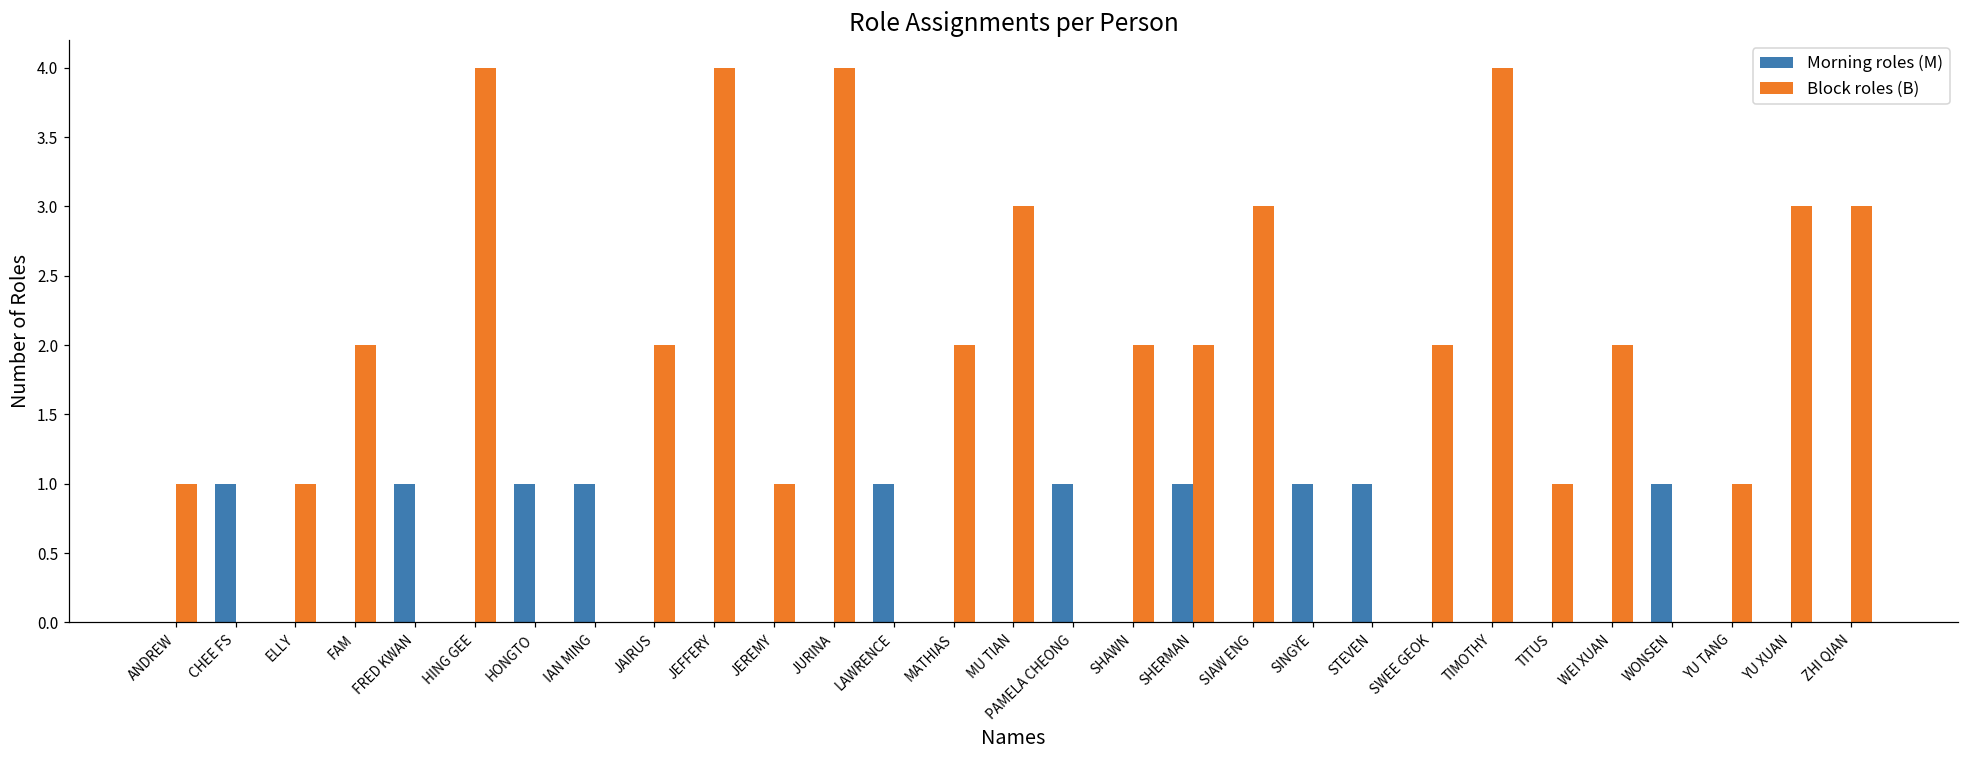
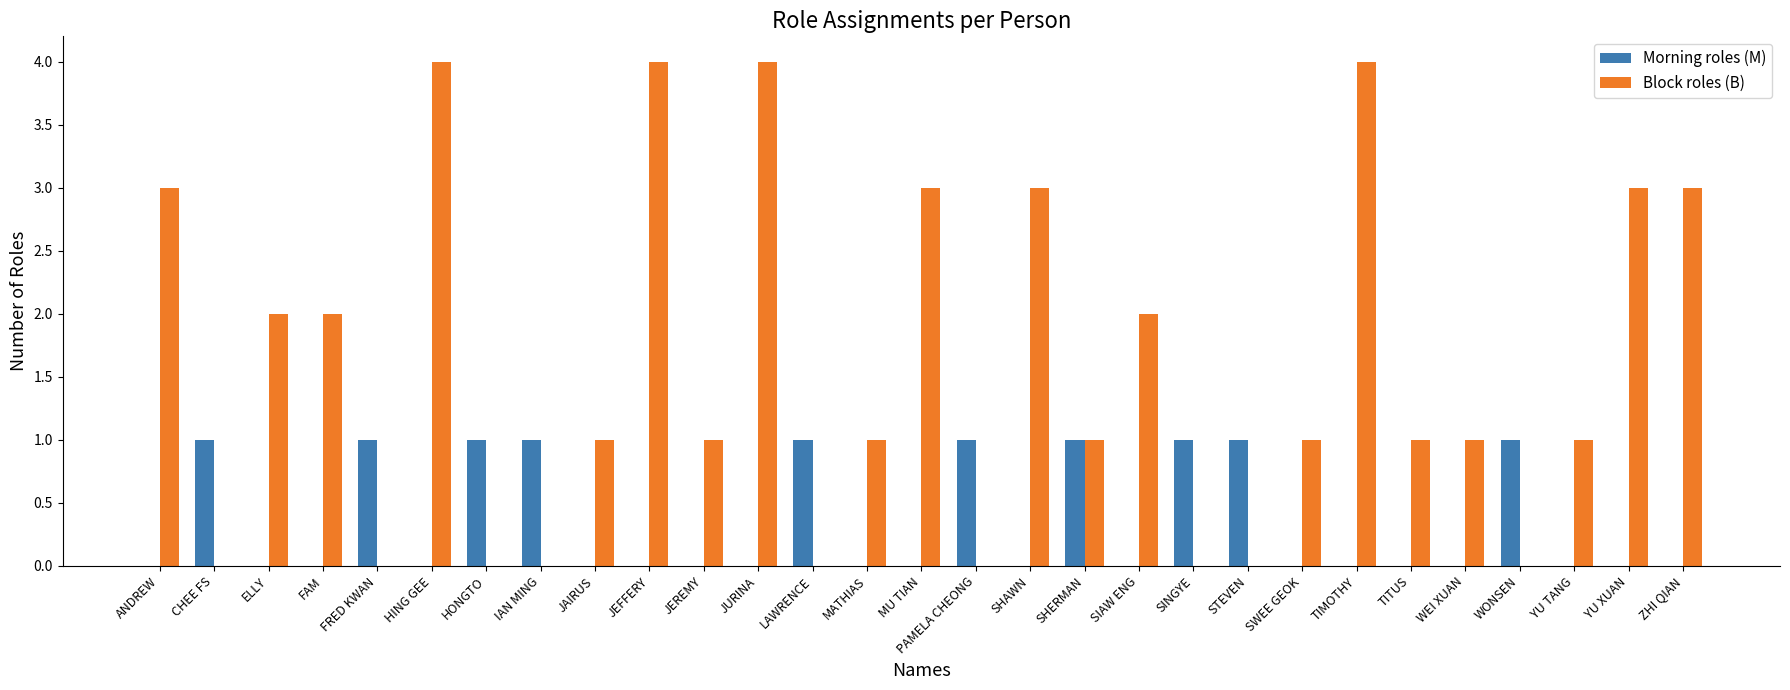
  {
    "Morning roles (M)": {
      "ANDREW": 0,
      "CHEE FS": 1,
      "ELLY": 0,
      "FAM": 0,
      "FRED KWAN": 1,
      "HING GEE": 0,
      "HONGTO": 1,
      "IAN MING": 1,
      "JAIRUS": 0,
      "JEFFERY": 0,
      "JEREMY": 0,
      "JURINA": 0,
      "LAWRENCE": 1,
      "MATHIAS": 0,
      "MU TIAN": 0,
      "PAMELA CHEONG": 1,
      "SHAWN": 0,
      "SHERMAN": 1,
      "SIAW ENG": 0,
      "SINGYE": 1,
      "STEVEN": 1,
      "SWEE GEOK": 0,
      "TIMOTHY": 0,
      "TITUS": 0,
      "WEI XUAN": 0,
      "WONSEN": 1,
      "YU TANG": 0,
      "YU XUAN": 0,
      "ZHI QIAN": 0
    },
    "Block roles (B)": {
-     "ANDREW": 1,
+     "ANDREW": 3,
      "CHEE FS": 0,
-     "ELLY": 1,
+     "ELLY": 2,
      "FAM": 2,
      "FRED KWAN": 0,
      "HING GEE": 4,
      "HONGTO": 0,
      "IAN MING": 0,
-     "JAIRUS": 2,
+     "JAIRUS": 1,
      "JEFFERY": 4,
      "JEREMY": 1,
      "JURINA": 4,
      "LAWRENCE": 0,
-     "MATHIAS": 2,
+     "MATHIAS": 1,
      "MU TIAN": 3,
      "PAMELA CHEONG": 0,
-     "SHAWN": 2,
-     "SHERMAN": 2,
-     "SIAW ENG": 3,
+     "SHAWN": 3,
+     "SHERMAN": 1,
+     "SIAW ENG": 2,
      "SINGYE": 0,
      "STEVEN": 0,
-     "SWEE GEOK": 2,
+     "SWEE GEOK": 1,
      "TIMOTHY": 4,
      "TITUS": 1,
-     "WEI XUAN": 2,
+     "WEI XUAN": 1,
      "WONSEN": 0,
      "YU TANG": 1,
      "YU XUAN": 3,
      "ZHI QIAN": 3
    }
  }
